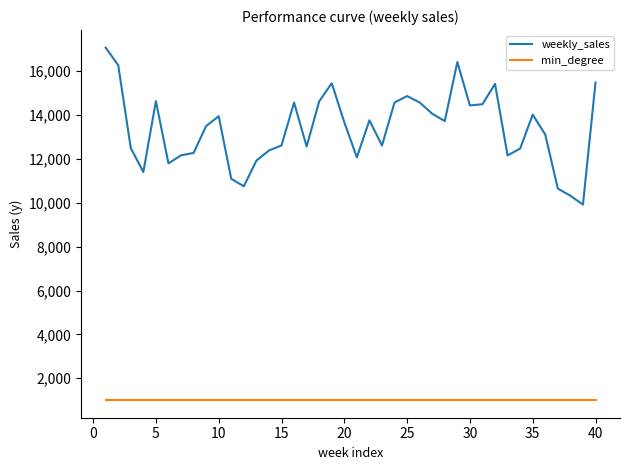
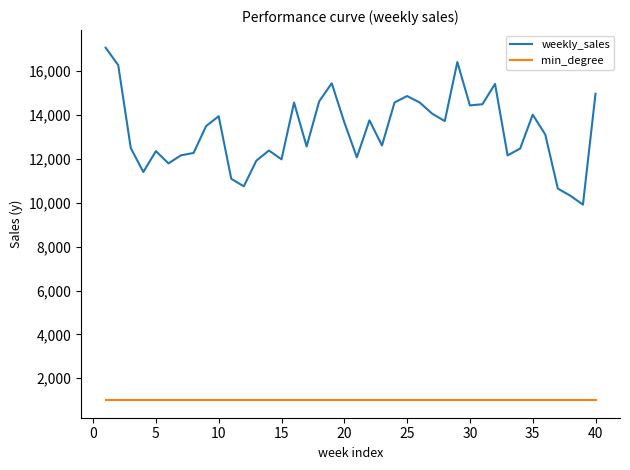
  {
    "weekly_sales": {
-     "5": "14,600",
+     "5": "12,400",
      "10": "14,000",
-     "15": "12,600",
+     "15": "12,000",
      "20": "13,700",
      "25": "14,900",
      "30": "14,400",
      "35": "14,000",
-     "40": "15,500"
+     "40": "15,000"
    },
    "min_degree": {
      "5": "1,000",
      "10": "1,000",
      "15": "1,000",
      "20": "1,000",
      "25": "1,000",
      "30": "1,000",
      "35": "1,000",
      "40": "1,000"
    }
  }
